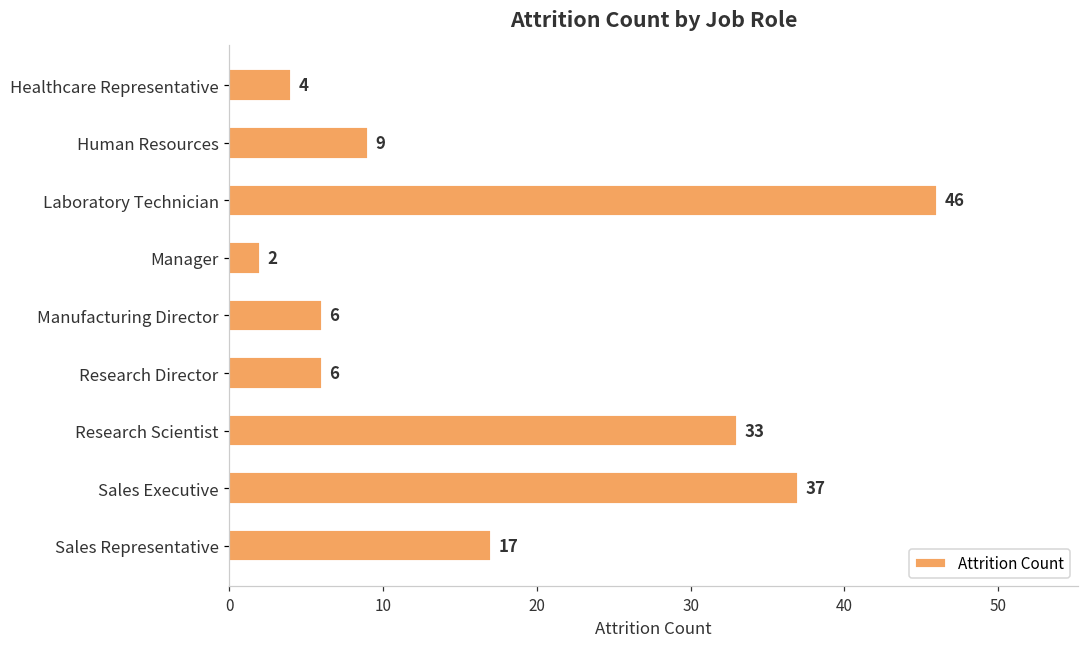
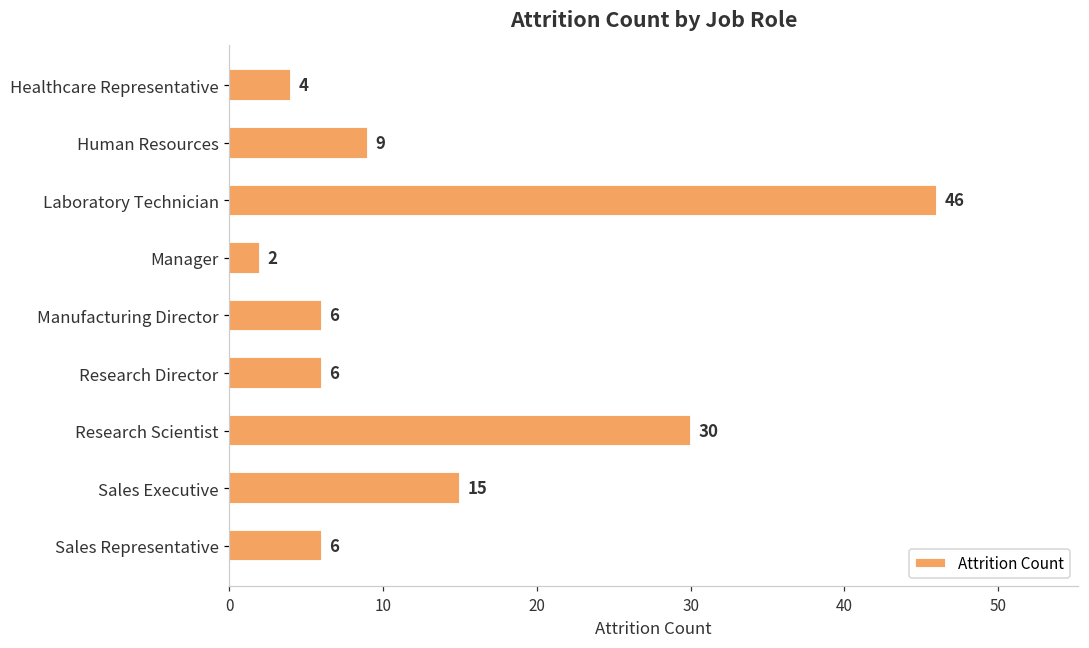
  {
    "Healthcare Representative": 4,
    "Human Resources": 9,
    "Laboratory Technician": 46,
    "Manager": 2,
    "Manufacturing Director": 6,
    "Research Director": 6,
-   "Research Scientist": 33,
-   "Sales Executive": 37,
-   "Sales Representative": 17
+   "Research Scientist": 30,
+   "Sales Executive": 15,
+   "Sales Representative": 6
  }
